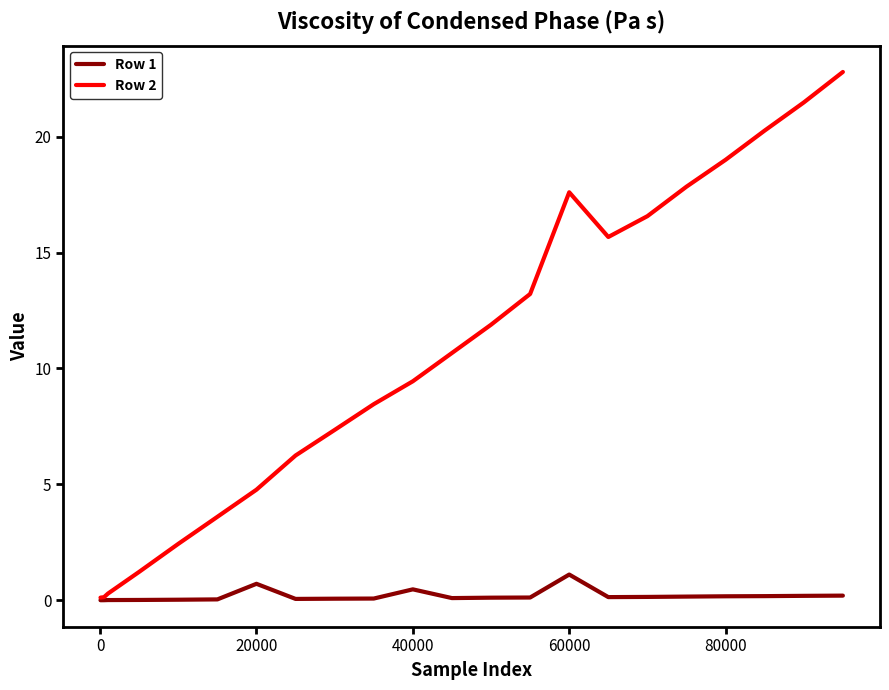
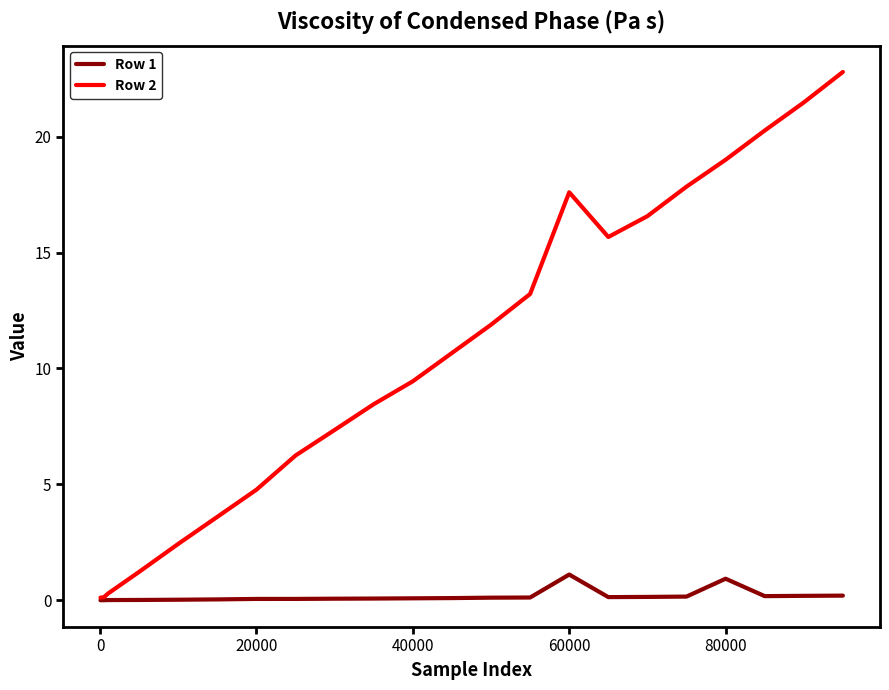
  {
    "Row 1": {
-     "20000": 0.7,
-     "40000": 0.5,
+     "20000": 0.1,
+     "40000": 0.1,
      "60000": 1.1,
-     "80000": 0.2
+     "80000": 0.9
    },
    "Row 2": {
      "20000": 4.8,
      "40000": 9.4,
      "60000": 17.6,
      "80000": 19.0
    }
  }
